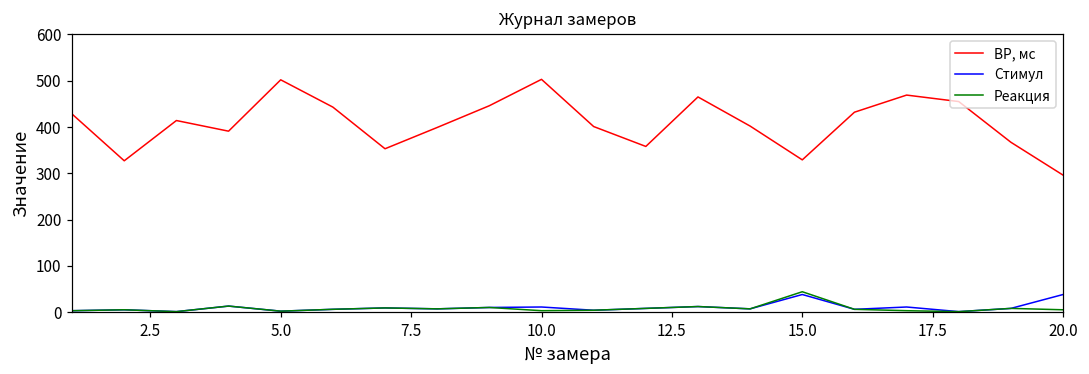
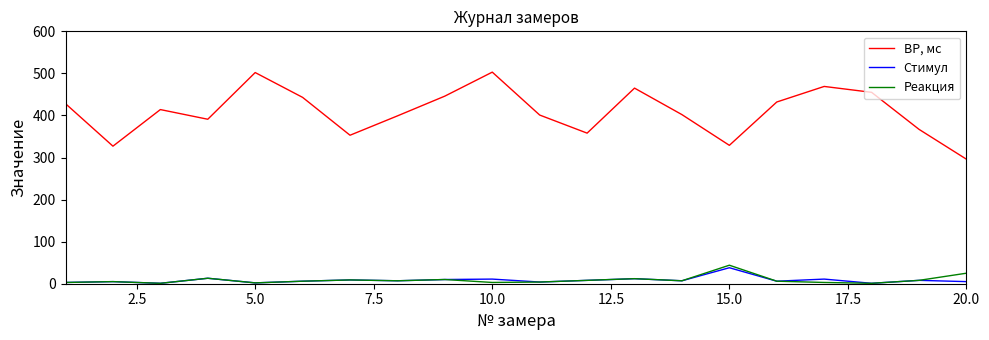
  {
    "ВР, мс": {
      "5.0": 500,
      "10.0": 500,
      "15.0": 330,
      "20.0": 300
    },
    "Стимул": {
      "10.0": 10,
-     "20.0": 40
+     "20.0": 10
    },
    "Реакция": {
      "10.0": 0,
-     "20.0": 10
+     "20.0": 30
    }
  }
